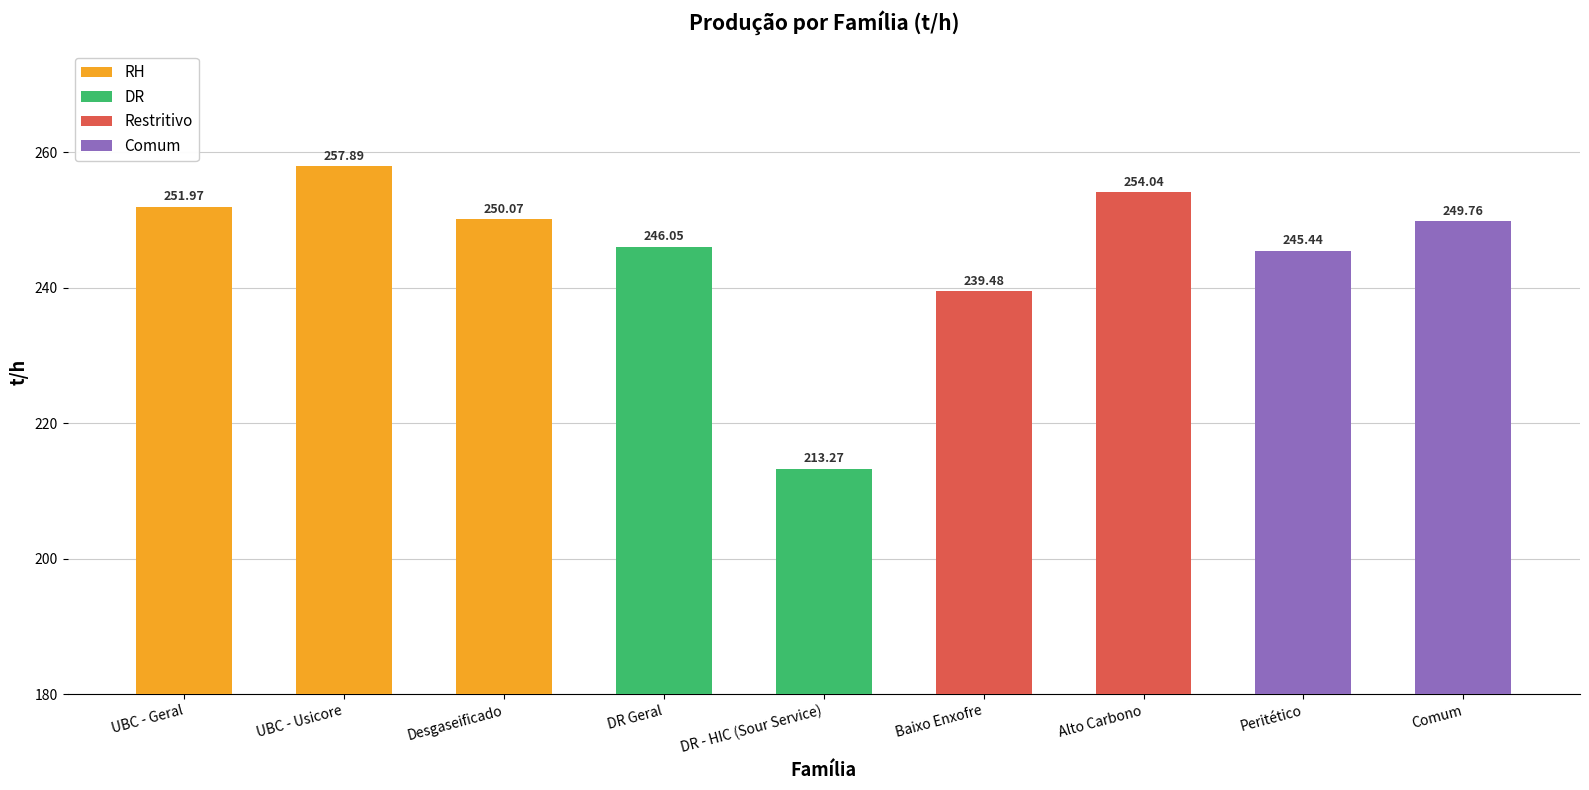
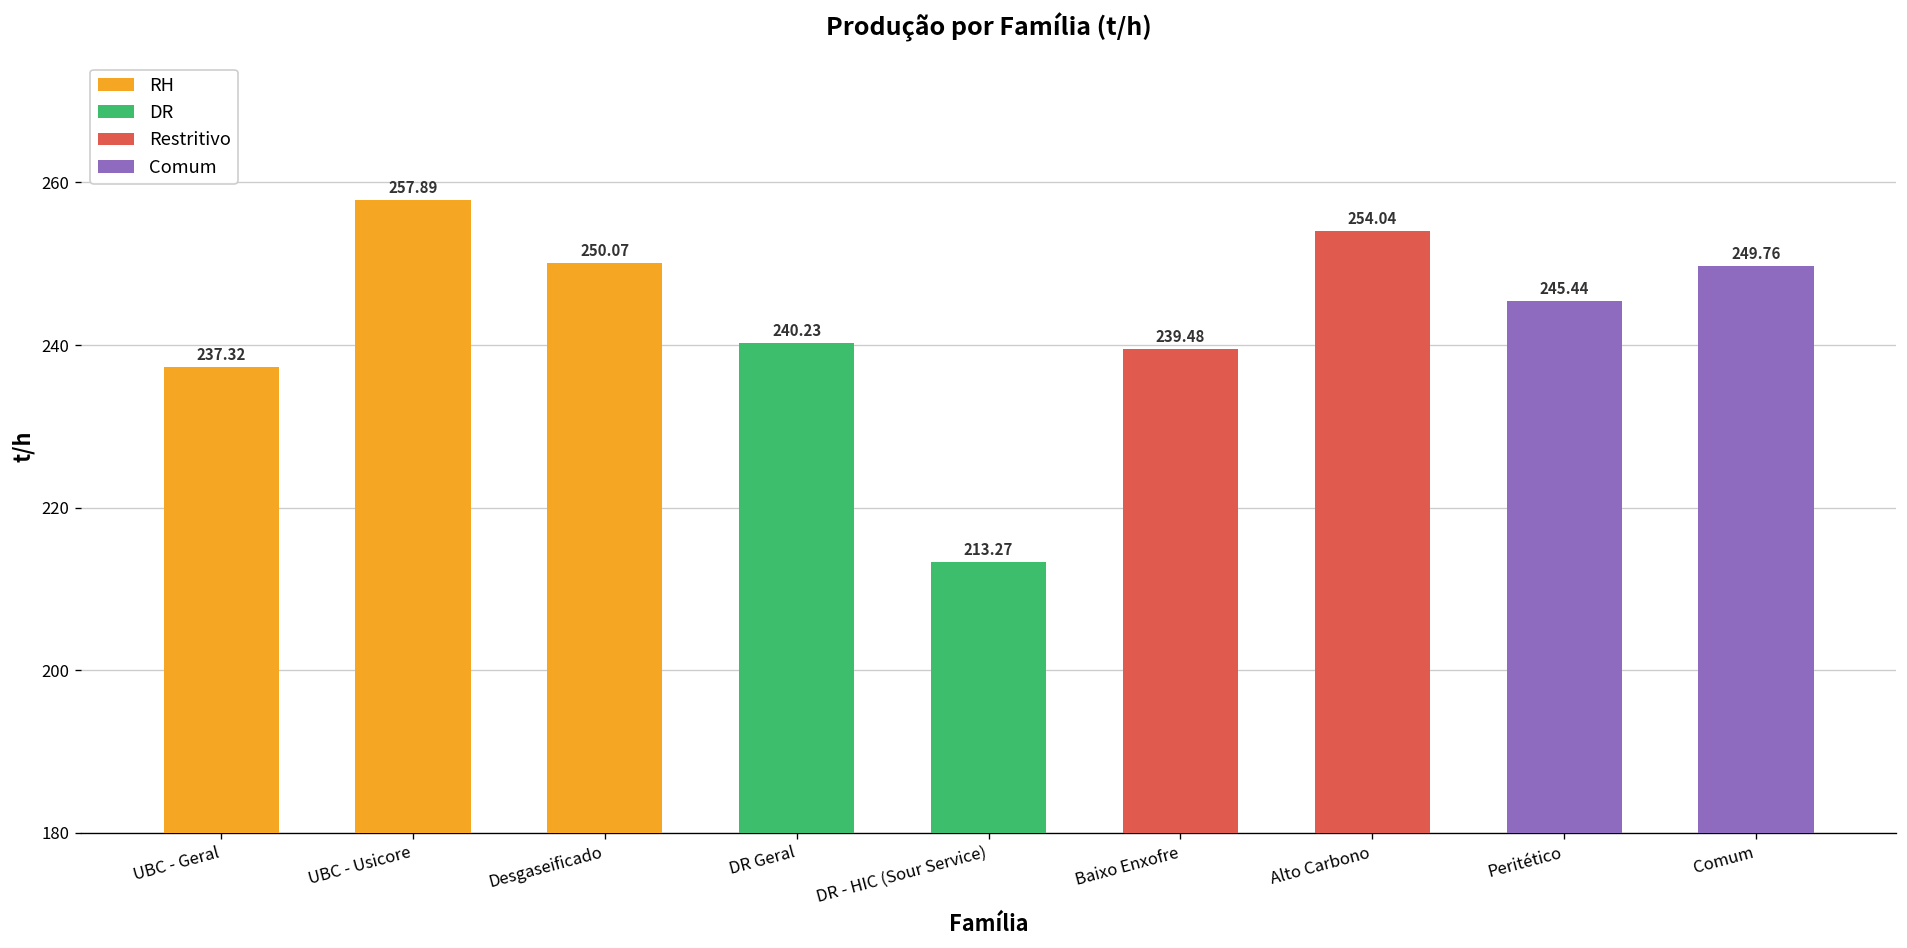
  {
-   "UBC - Geral": 251.97,
+   "UBC - Geral": 237.32,
    "UBC - Usicore": 257.89,
    "Desgaseificado": 250.07,
-   "DR Geral": 246.05,
+   "DR Geral": 240.23,
    "DR - HIC (Sour Service)": 213.27,
    "Baixo Enxofre": 239.48,
    "Alto Carbono": 254.04,
    "Peritético": 245.44,
    "Comum": 249.76
  }
